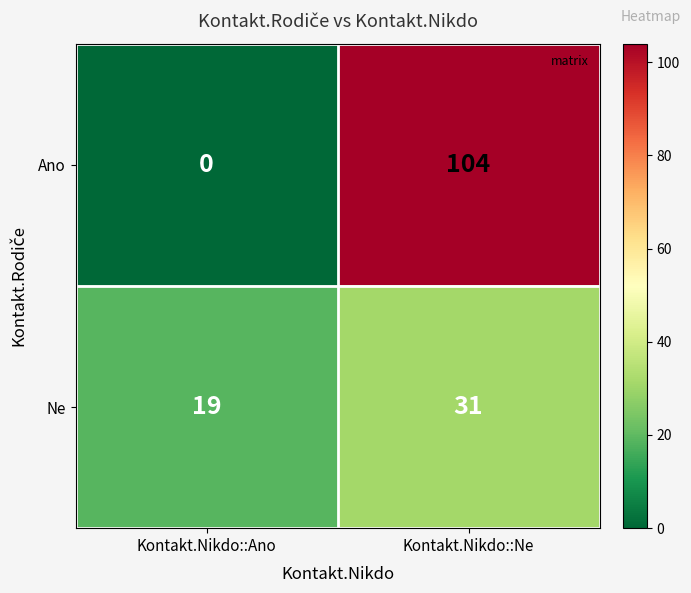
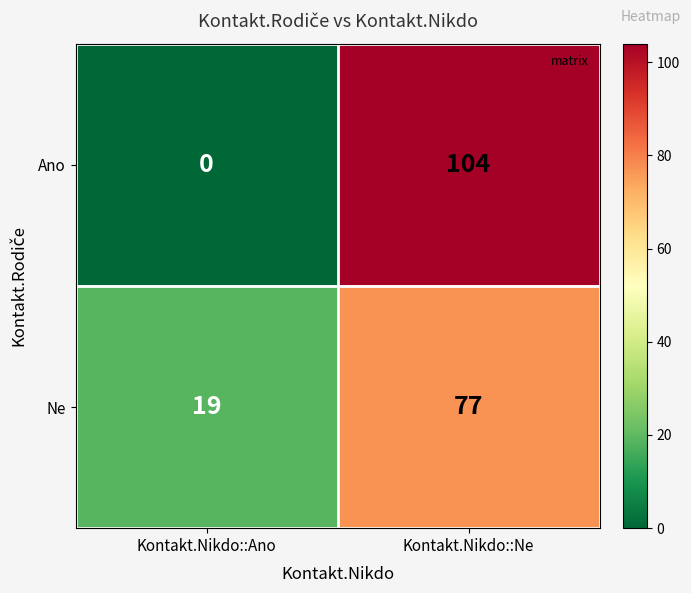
  {
    "Ano": {
      "Kontakt.Nikdo::Ano": 0,
      "Kontakt.Nikdo::Ne": 104
    },
    "Ne": {
      "Kontakt.Nikdo::Ano": 19,
-     "Kontakt.Nikdo::Ne": 31
+     "Kontakt.Nikdo::Ne": 77
    }
  }
